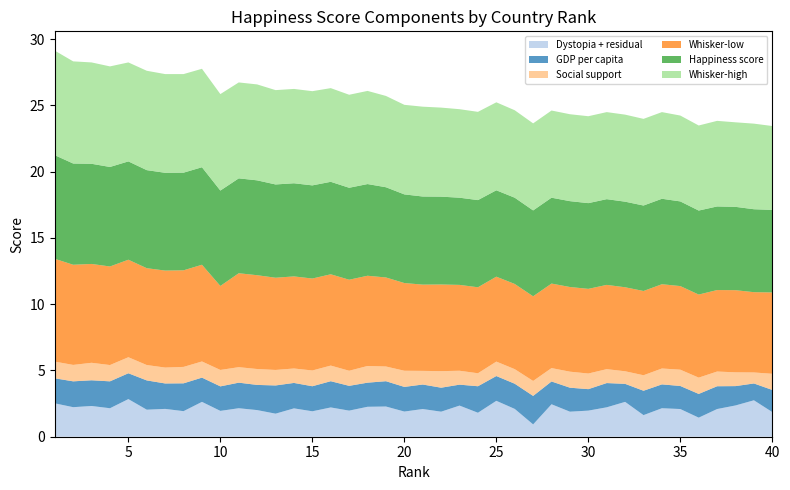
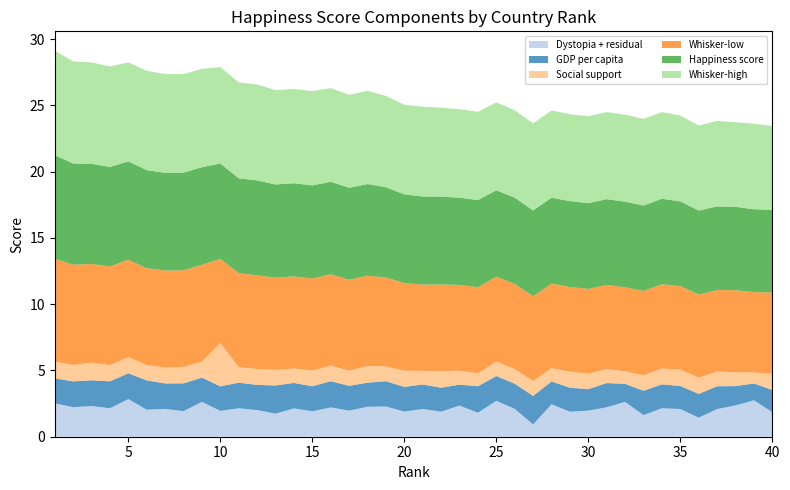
  {
    "Dystopia + residual": {
      "5": 2.8,
      "10": 2.0,
      "15": 1.9,
      "20": 1.9,
      "25": 2.7,
      "30": 2.0,
      "35": 2.1,
      "40": 1.9
    },
    "GDP per capita": {
      "5": 2.0,
      "10": 1.8,
      "15": 1.9,
      "20": 1.9,
      "25": 1.9,
      "30": 1.6,
      "35": 1.7,
      "40": 1.7
    },
    "Social support": {
      "5": 1.2,
-     "10": 1.2,
+     "10": 3.3,
      "15": 1.2,
      "20": 1.2,
      "25": 1.1,
      "30": 1.2,
      "35": 1.2,
      "40": 1.2
    },
    "Whisker-low": {
      "5": 7.4,
      "10": 6.3,
      "15": 6.9,
      "20": 6.6,
      "25": 6.4,
      "30": 6.4,
      "35": 6.3,
      "40": 6.1
    },
    "Happiness score": {
      "5": 7.4,
      "10": 7.2,
      "15": 7.0,
      "20": 6.7,
      "25": 6.5,
      "30": 6.5,
      "35": 6.4,
      "40": 6.2
    },
    "Whisker-high": {
      "5": 7.5,
      "10": 7.3,
      "15": 7.1,
      "20": 6.8,
      "25": 6.6,
      "30": 6.6,
      "35": 6.5,
      "40": 6.3
    }
  }
